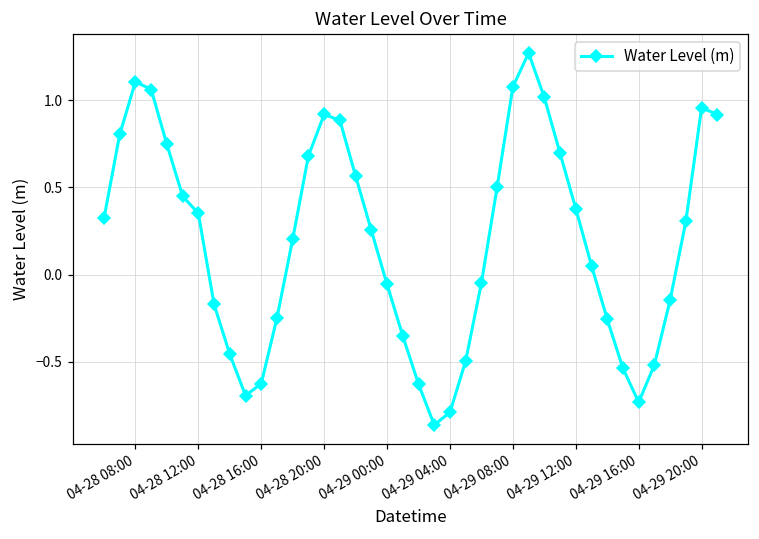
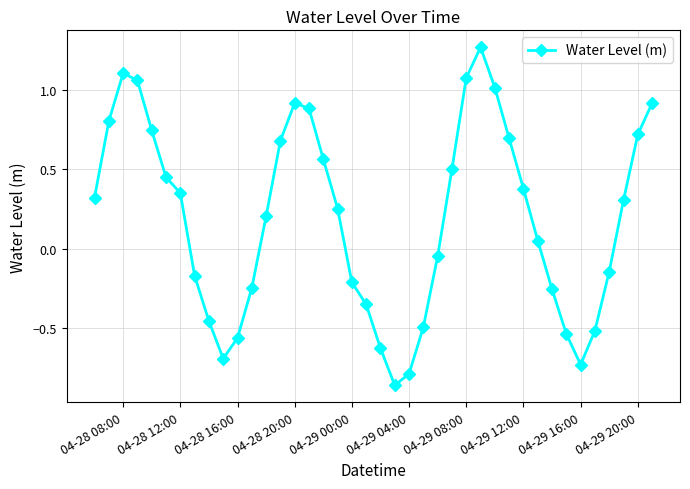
  {
    "04-28 08:00": 1.11,
    "04-28 12:00": 0.35,
-   "04-28 16:00": -0.63,
+   "04-28 16:00": -0.56,
    "04-28 20:00": 0.92,
-   "04-29 00:00": -0.06,
+   "04-29 00:00": -0.21,
    "04-29 04:00": -0.79,
    "04-29 08:00": 1.08,
    "04-29 12:00": 0.38,
    "04-29 16:00": -0.73,
-   "04-29 20:00": 0.96
+   "04-29 20:00": 0.72
  }
